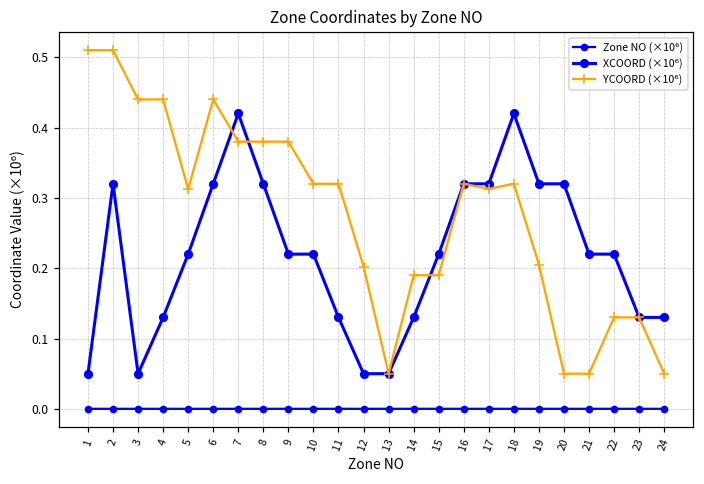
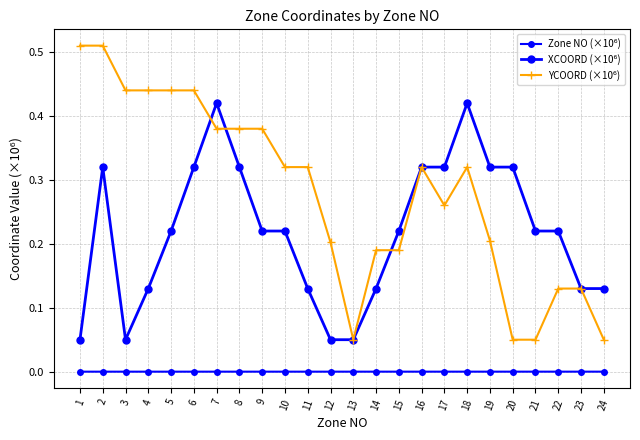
  {
    "YCOORD (×10⁶)": {
      "1": 0.51,
      "2": 0.51,
      "3": 0.44,
      "4": 0.44,
-     "5": 0.31,
+     "5": 0.44,
      "6": 0.44,
      "7": 0.38,
      "8": 0.38,
      "9": 0.38,
      "10": 0.32,
      "11": 0.32,
      "12": 0.20,
      "14": 0.19,
      "15": 0.19,
-     "17": 0.31,
+     "17": 0.26,
      "18": 0.32,
      "19": 0.21,
      "20": 0.05,
      "21": 0.05,
      "22": 0.13,
      "24": 0.05
    }
  }
